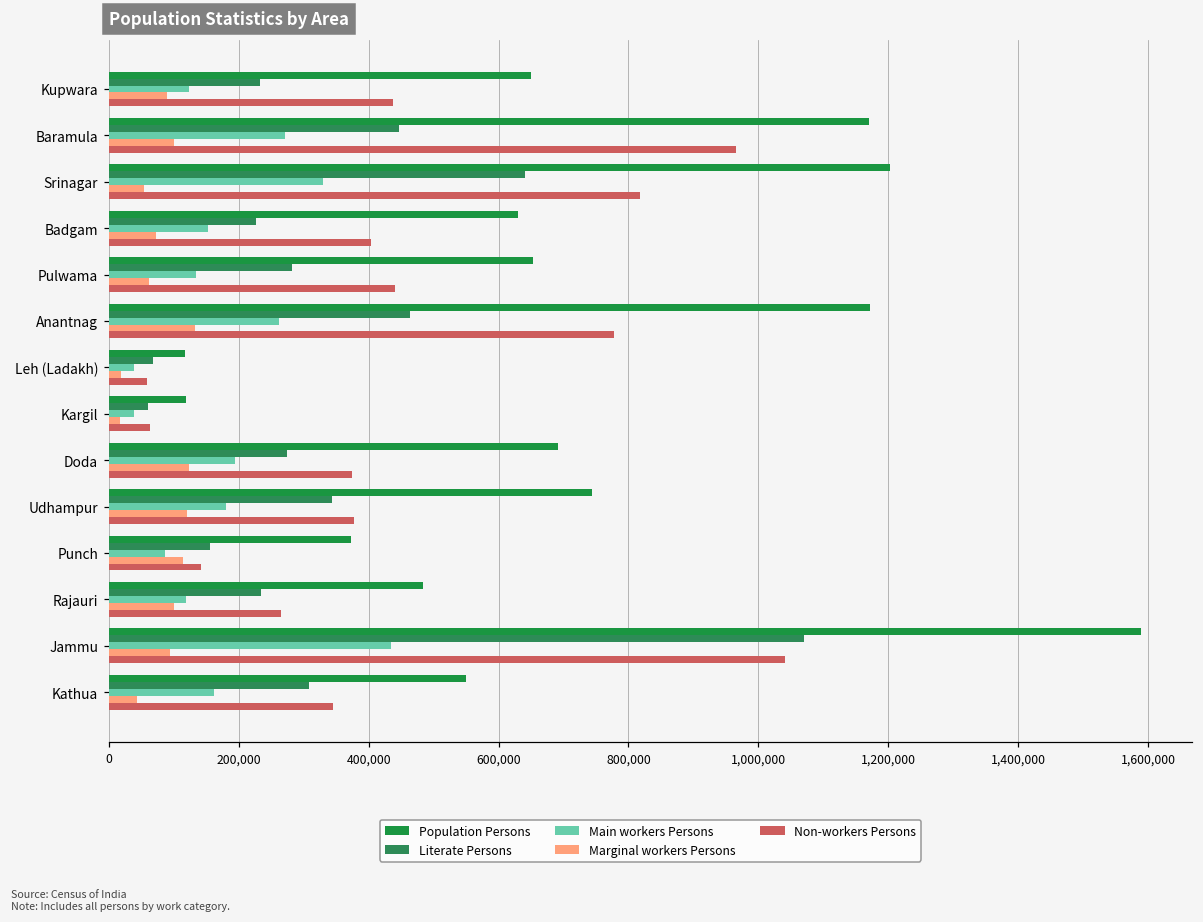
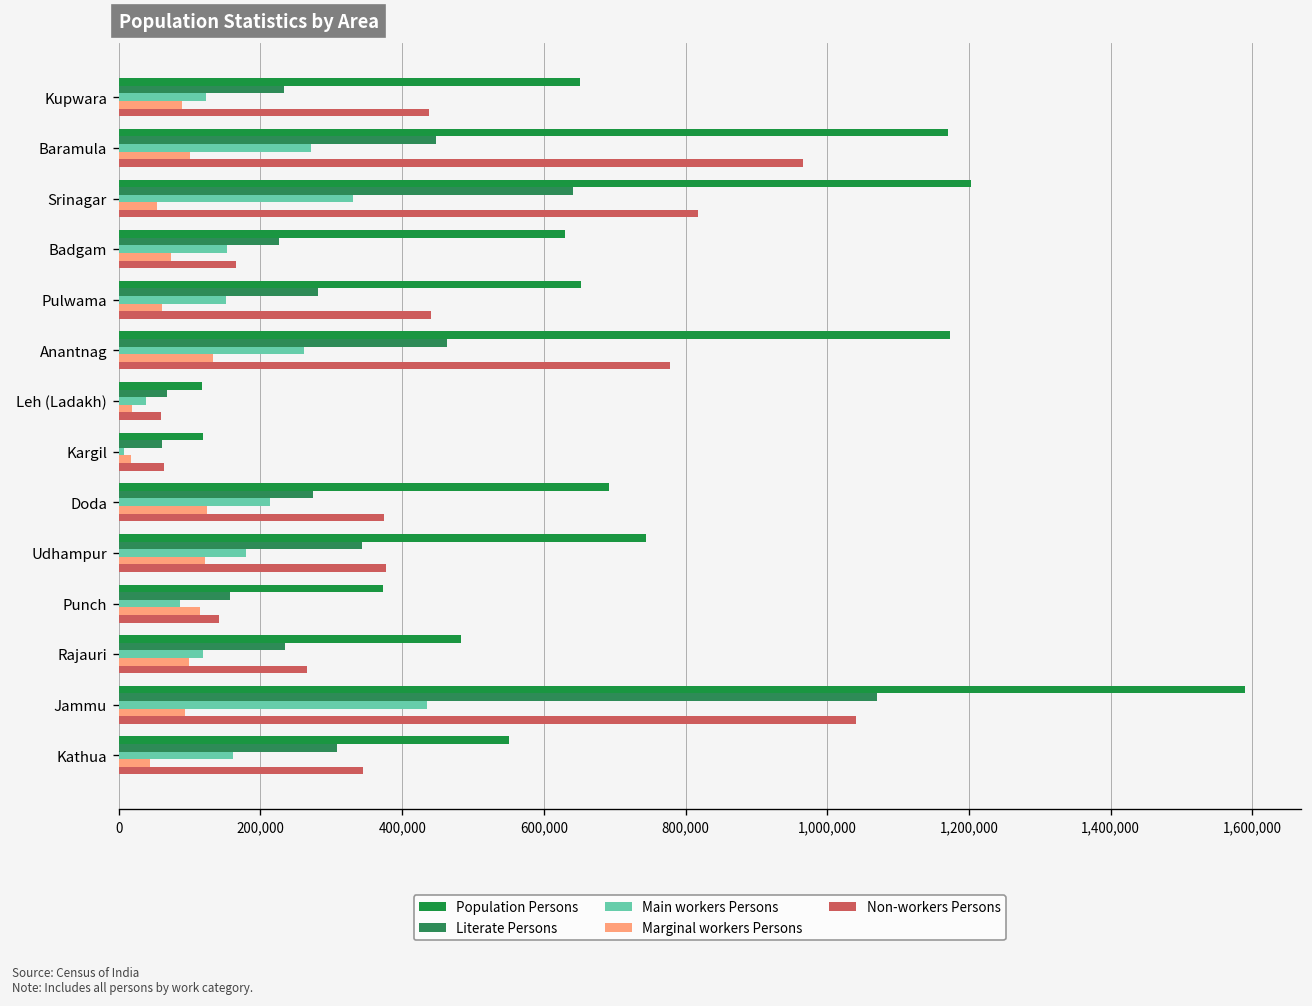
  {
    "Main workers Persons": {
      "Kupwara": "120,000",
      "Baramula": "270,000",
      "Srinagar": "330,000",
      "Badgam": "150,000",
-     "Pulwama": "130,000",
+     "Pulwama": "150,000",
      "Anantnag": "260,000",
      "Leh (Ladakh)": "40,000",
-     "Kargil": "40,000",
-     "Doda": "190,000",
+     "Kargil": "10,000",
+     "Doda": "210,000",
      "Udhampur": "180,000",
      "Punch": "90,000",
      "Rajauri": "120,000",
      "Jammu": "430,000",
      "Kathua": "160,000"
    },
    "Marginal workers Persons": {
      "Kupwara": "90,000",
      "Baramula": "100,000",
      "Srinagar": "50,000",
      "Badgam": "70,000",
      "Pulwama": "60,000",
      "Anantnag": "130,000",
      "Leh (Ladakh)": "20,000",
      "Kargil": "20,000",
      "Doda": "120,000",
      "Udhampur": "120,000",
      "Punch": "110,000",
      "Rajauri": "100,000",
      "Jammu": "90,000",
      "Kathua": "40,000"
    },
    "Non-workers Persons": {
      "Kupwara": "440,000",
      "Baramula": "970,000",
      "Srinagar": "820,000",
-     "Badgam": "400,000",
+     "Badgam": "160,000",
      "Pulwama": "440,000",
      "Anantnag": "780,000",
      "Leh (Ladakh)": "60,000",
      "Kargil": "60,000",
      "Doda": "370,000",
      "Udhampur": "380,000",
      "Punch": "140,000",
      "Rajauri": "270,000",
      "Jammu": "1,040,000",
      "Kathua": "340,000"
    }
  }
